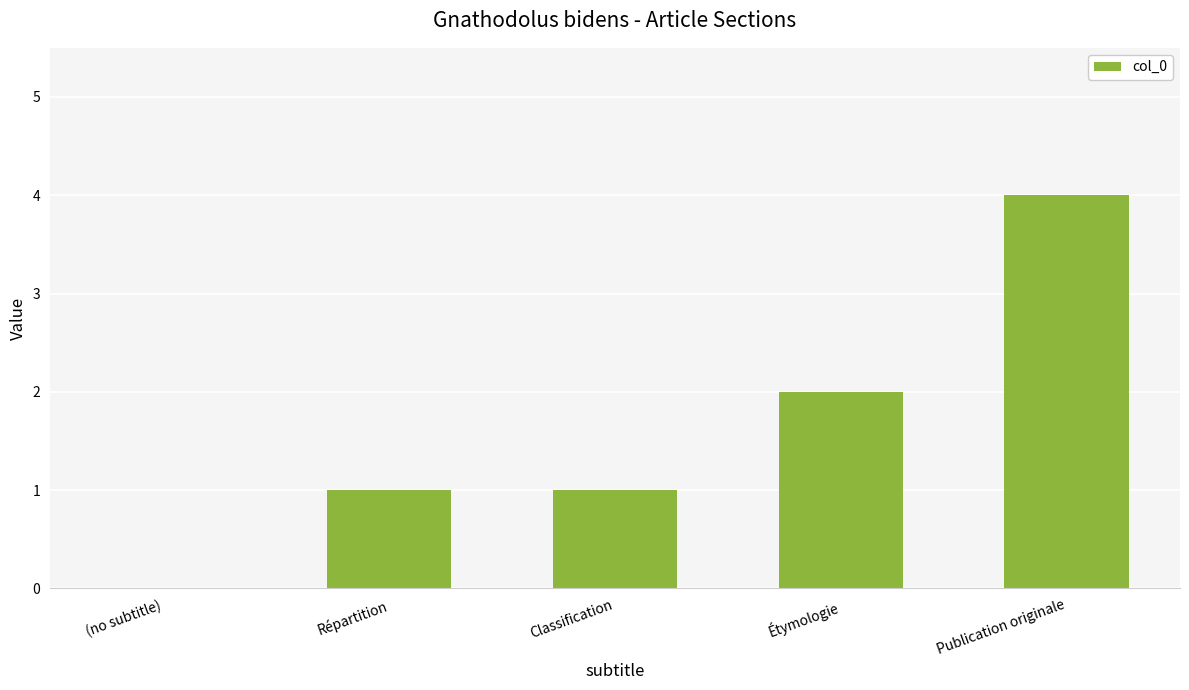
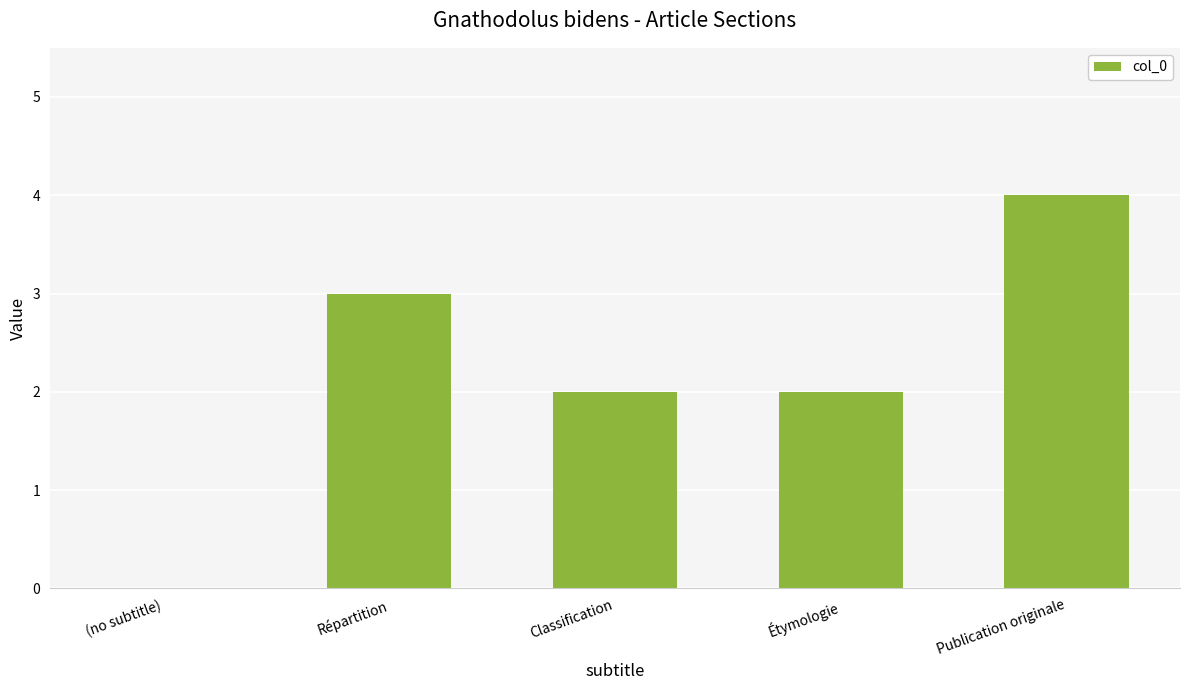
  {
    "(no subtitle)": 0,
-   "Répartition": 1,
-   "Classification": 1,
+   "Répartition": 3,
+   "Classification": 2,
    "Étymologie": 2,
    "Publication originale": 4
  }
